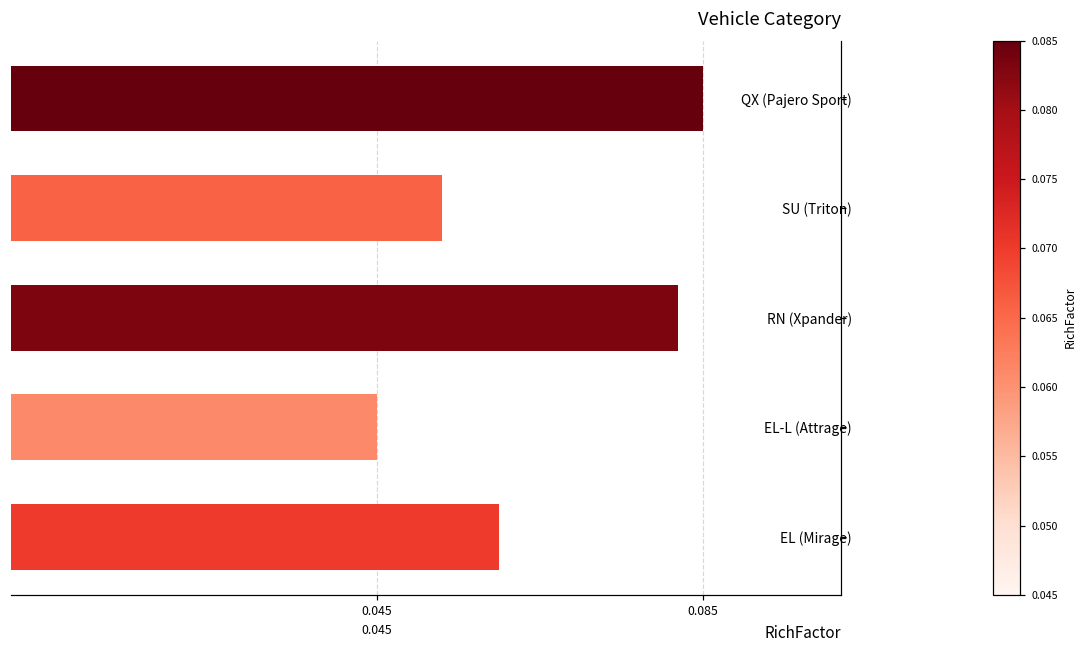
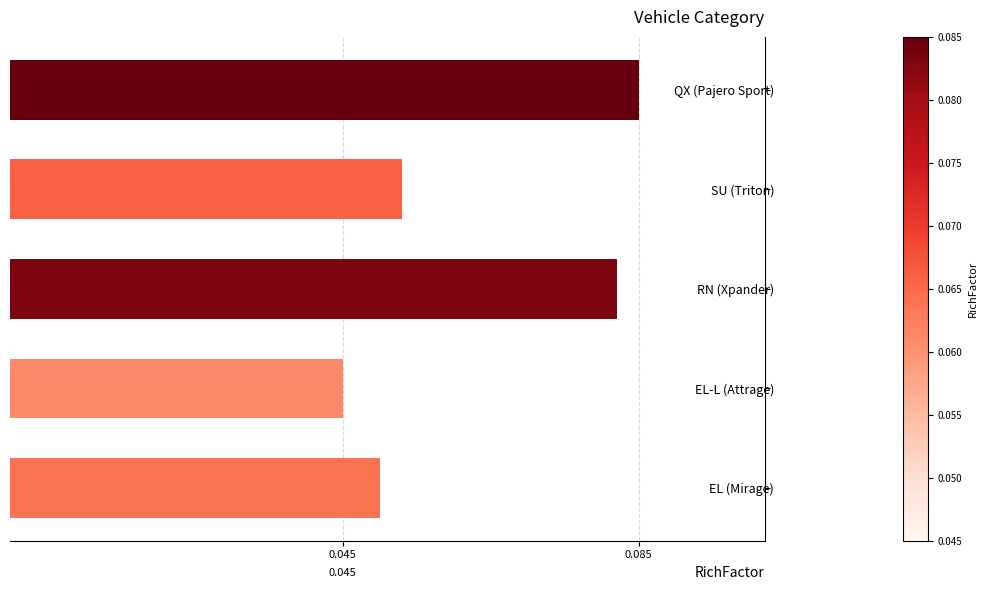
  {
    "QX (Pajero Sport)": 0.085,
    "SU (Triton)": 0.053,
    "RN (Xpander)": 0.082,
    "EL-L (Attrage)": 0.045,
-   "EL (Mirage)": 0.06
+   "EL (Mirage)": 0.05
  }
